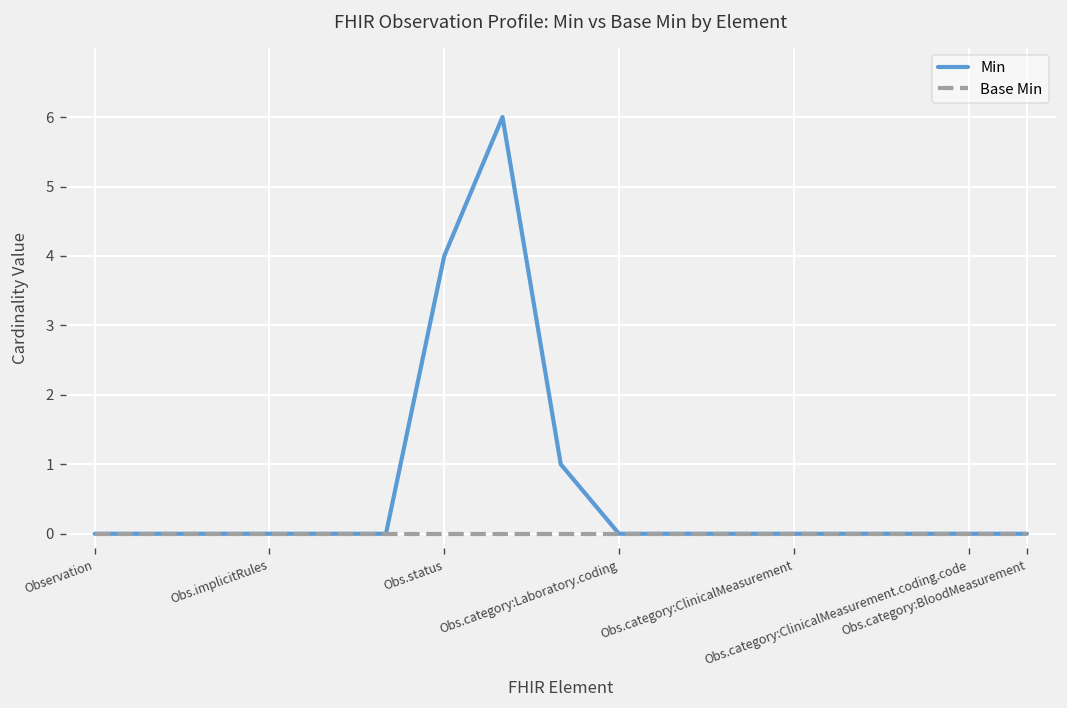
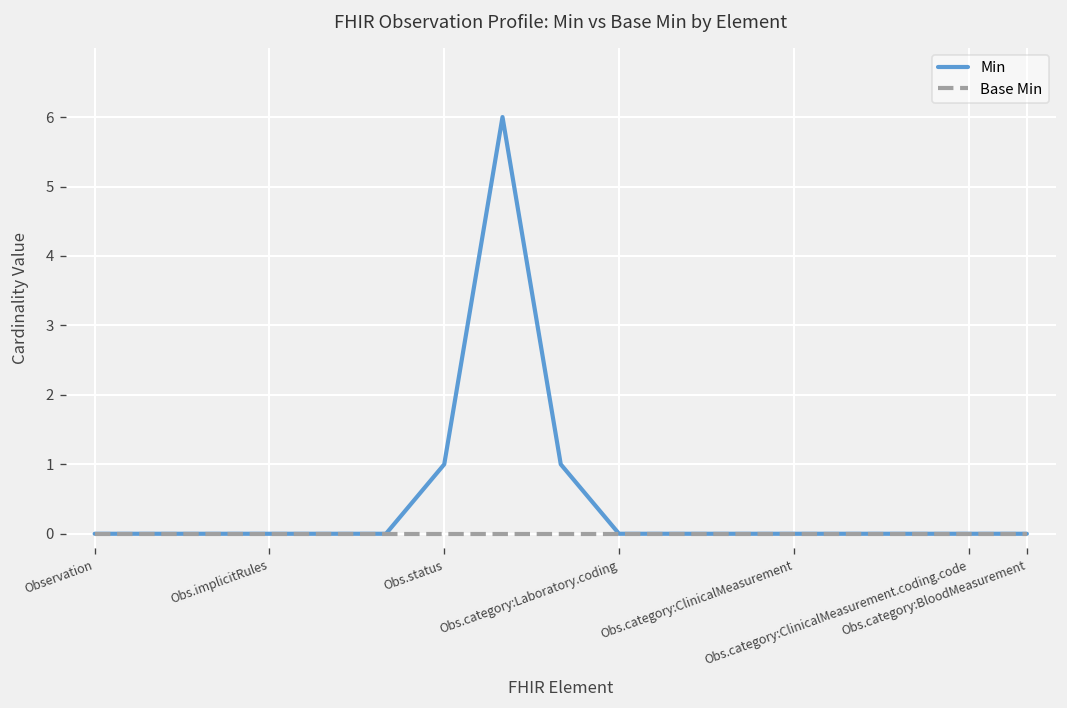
  {
    "Min": {
-     "Obs.status": 4
+     "Obs.status": 1
    },
    "Base Min": {
      "Obs.status": 0
    }
  }
